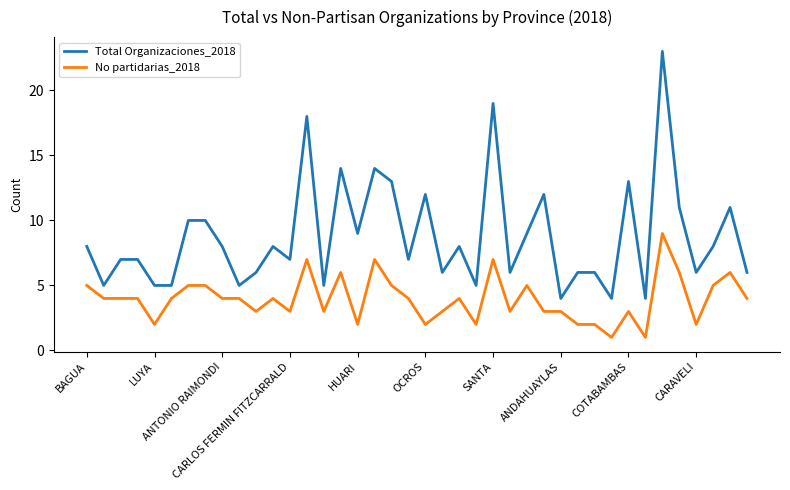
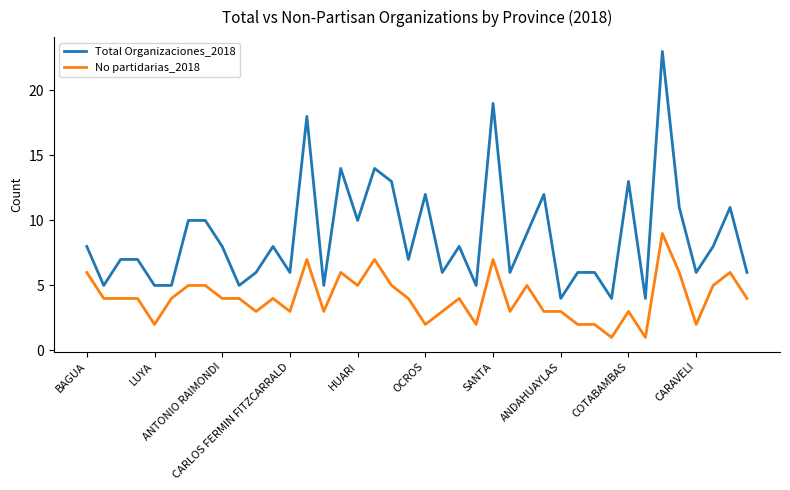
  {
    "Total Organizaciones_2018": {
      "BAGUA": 8,
      "LUYA": 5,
      "ANTONIO RAIMONDI": 8,
-     "CARLOS FERMIN FITZCARRALD": 7,
-     "HUARI": 9,
+     "CARLOS FERMIN FITZCARRALD": 6,
+     "HUARI": 10,
      "OCROS": 12,
      "SANTA": 19,
      "ANDAHUAYLAS": 4,
      "COTABAMBAS": 13,
      "CARAVELI": 6
    },
    "No partidarias_2018": {
-     "BAGUA": 5,
+     "BAGUA": 6,
      "LUYA": 2,
      "ANTONIO RAIMONDI": 4,
      "CARLOS FERMIN FITZCARRALD": 3,
-     "HUARI": 2,
+     "HUARI": 5,
      "OCROS": 2,
      "SANTA": 7,
      "ANDAHUAYLAS": 3,
      "COTABAMBAS": 3,
      "CARAVELI": 2
    }
  }
